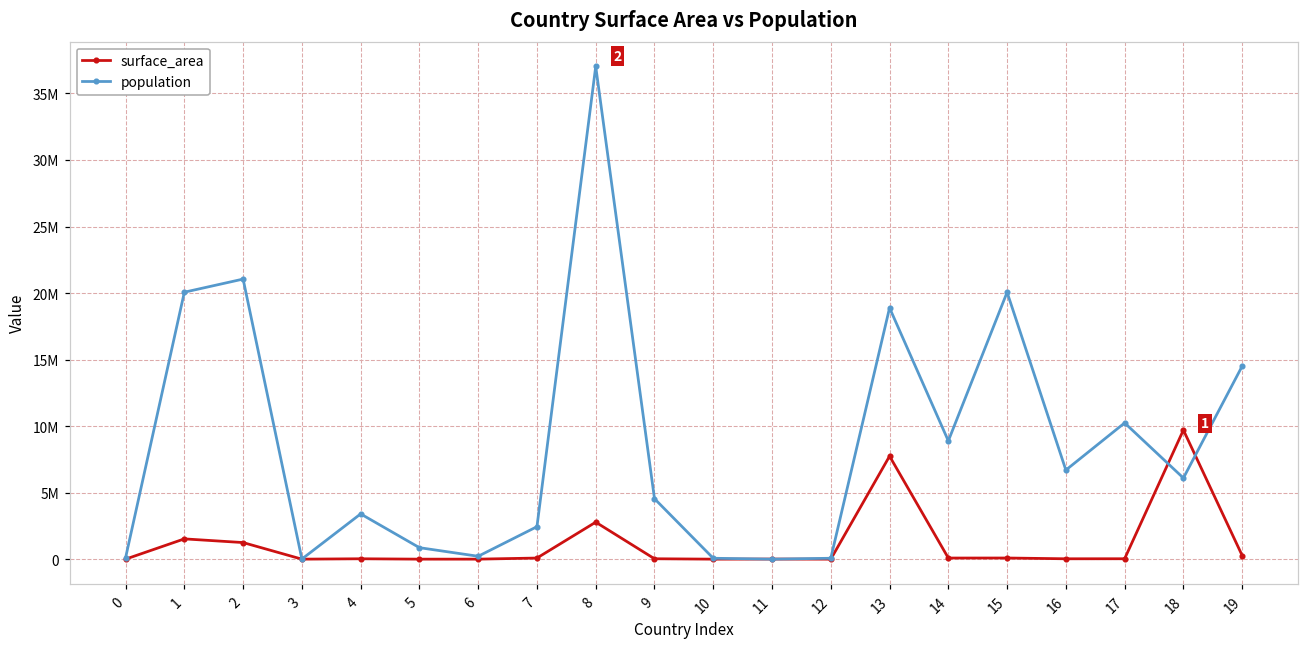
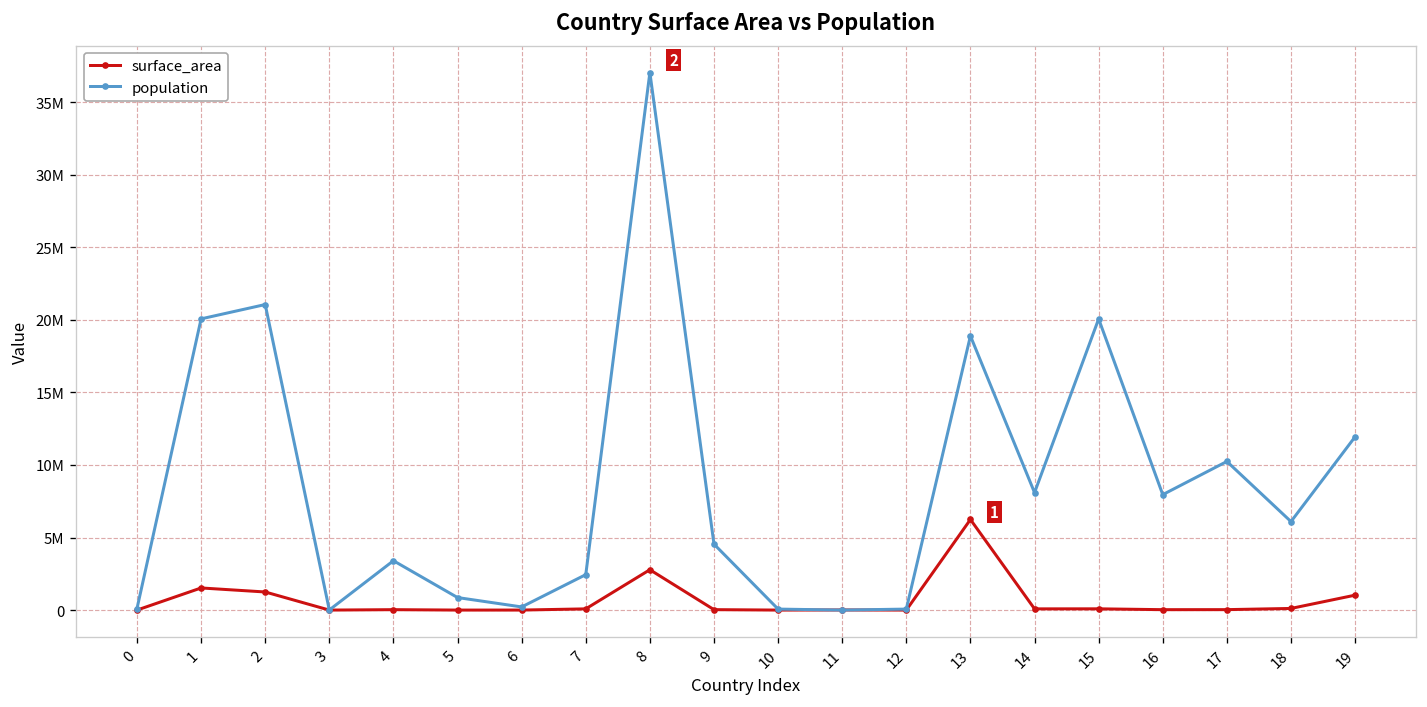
  {
    "surface_area": {
      "1": 1500000,
      "2": 1200000,
      "4": 0,
      "5": 0,
      "6": 0,
      "7": 100000,
      "8": 2800000,
      "9": 0,
-     "13": 7700000,
+     "13": 6200000,
      "14": 100000,
      "15": 100000,
      "16": 0,
      "17": 0,
-     "18": 9700000,
-     "19": 300000
+     "18": 100000,
+     "19": 1000000
    },
    "population": {
      "1": 20100000,
      "2": 21000000,
      "4": 3400000,
      "5": 900000,
      "6": 200000,
      "7": 2400000,
      "9": 4500000,
      "13": 18900000,
-     "14": 8900000,
+     "14": 8100000,
      "15": 20100000,
-     "16": 6700000,
+     "16": 8000000,
      "17": 10200000,
      "18": 6100000,
-     "19": 14500000
+     "19": 11900000
    }
  }
